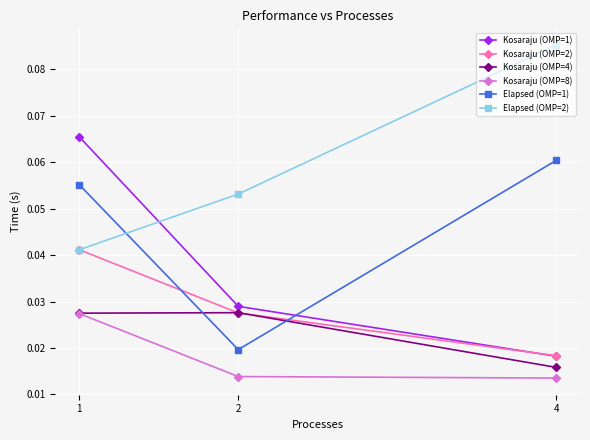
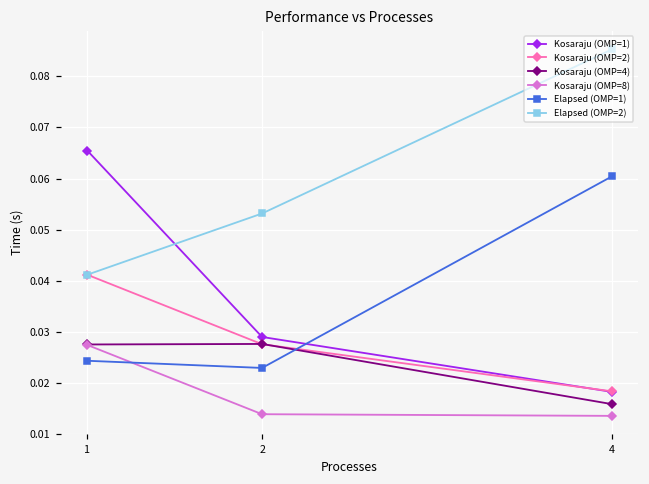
  {
    "Kosaraju (OMP=1)": {
      "1": 0.065,
      "2": 0.029
    },
    "Kosaraju (OMP=4)": {
      "4": 0.016
    },
    "Elapsed (OMP=1)": {
-     "1": 0.055,
-     "2": 0.020,
+     "1": 0.024,
+     "2": 0.023,
      "4": 0.060
    },
    "Elapsed (OMP=2)": {
      "2": 0.053
    }
  }
